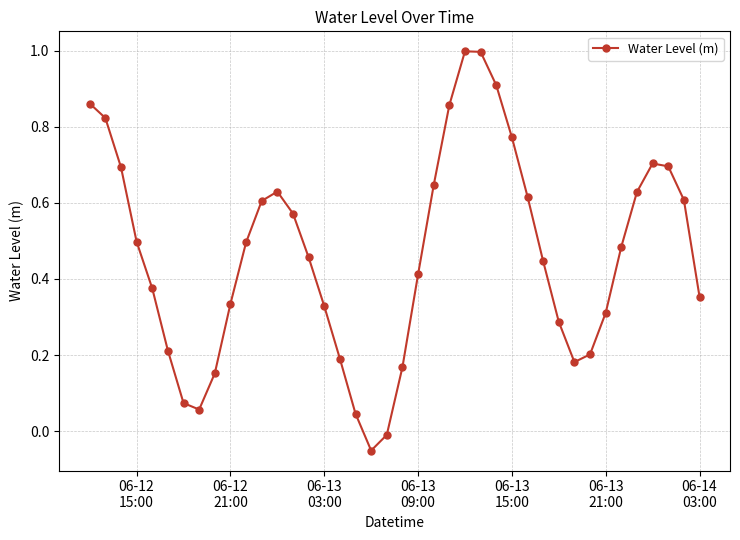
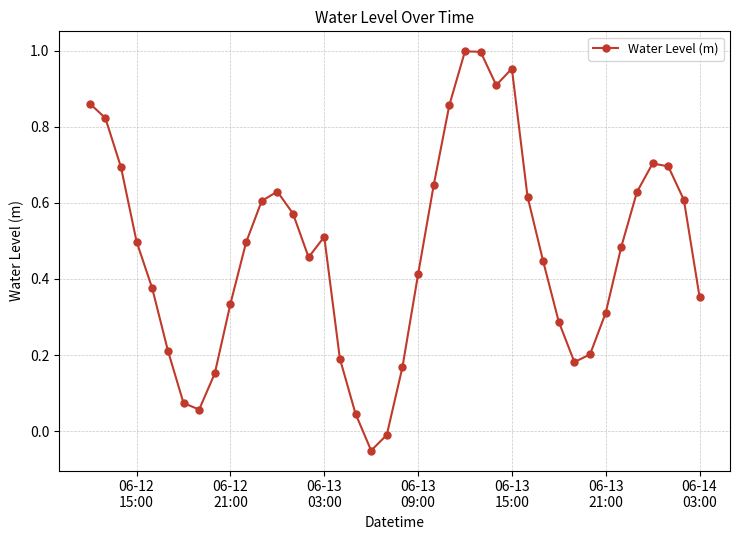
  {
    "06-12 15:00": 0.50,
    "06-12 21:00": 0.33,
-   "06-13 03:00": 0.33,
+   "06-13 03:00": 0.51,
    "06-13 09:00": 0.41,
-   "06-13 15:00": 0.77,
+   "06-13 15:00": 0.95,
    "06-13 21:00": 0.31,
    "06-14 03:00": 0.35
  }
